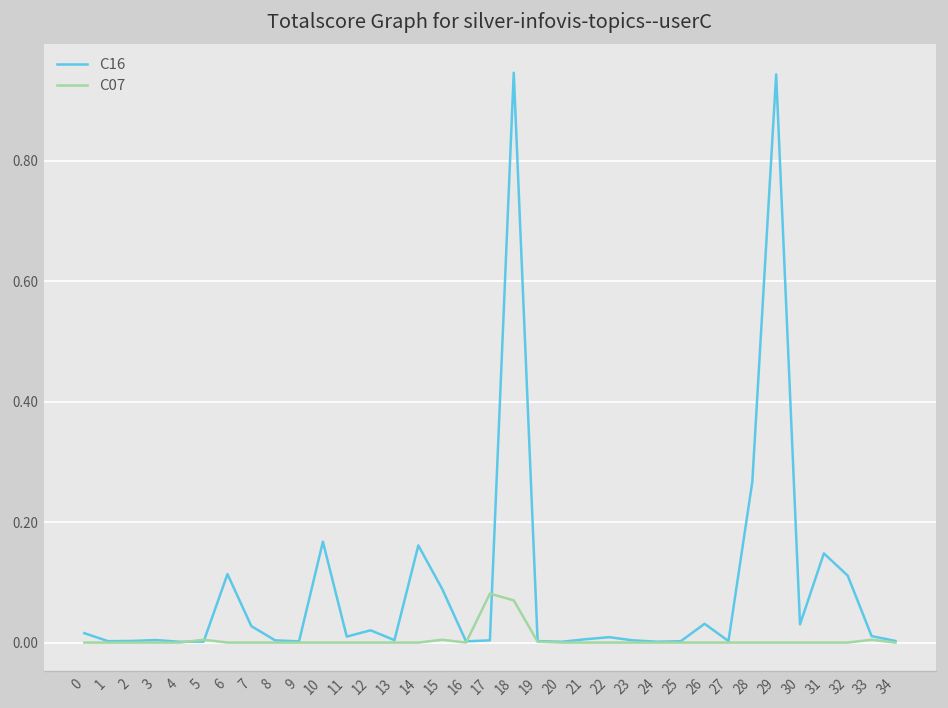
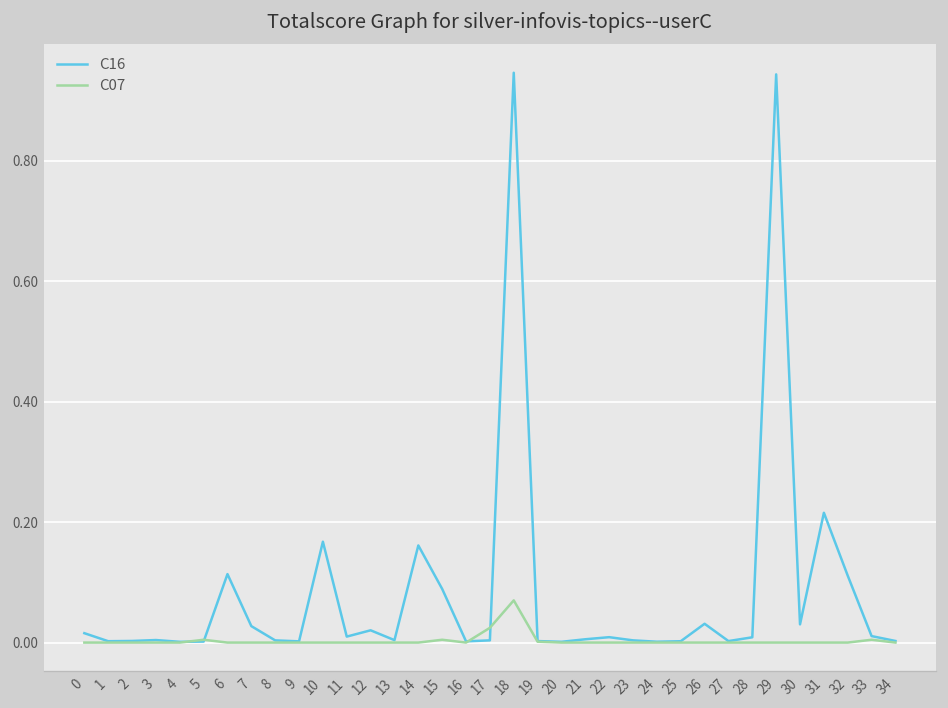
  {
    "C16": {
      "0": 0.02,
      "6": 0.11,
      "7": 0.03,
      "10": 0.17,
      "11": 0.01,
      "12": 0.02,
      "14": 0.16,
      "15": 0.09,
      "17": 0.00,
      "18": 0.95,
      "21": 0.01,
      "22": 0.01,
      "26": 0.03,
-     "28": 0.27,
+     "28": 0.01,
      "29": 0.94,
      "30": 0.03,
-     "31": 0.15,
+     "31": 0.22,
      "32": 0.11,
      "33": 0.01
    },
    "C07": {
      "0": 0.00,
      "6": 0.00,
      "7": 0.00,
      "10": 0.00,
      "11": 0.00,
      "12": 0.00,
      "14": 0.00,
      "15": 0.00,
-     "17": 0.08,
+     "17": 0.02,
      "18": 0.07,
      "21": 0.00,
      "22": 0.00,
      "26": 0.00,
      "28": 0.00,
      "29": 0.00,
      "30": 0.00,
      "31": 0.00,
      "32": 0.00,
      "33": 0.00
    }
  }
